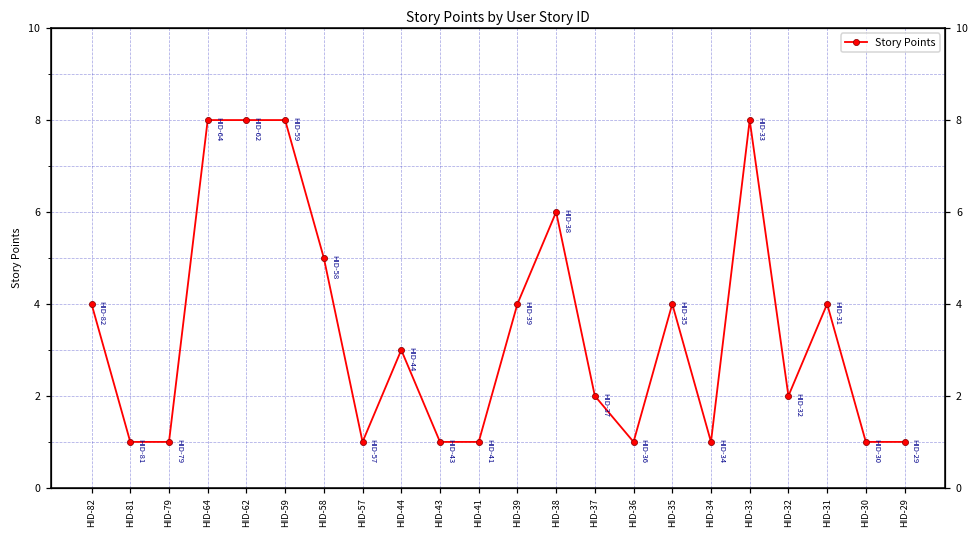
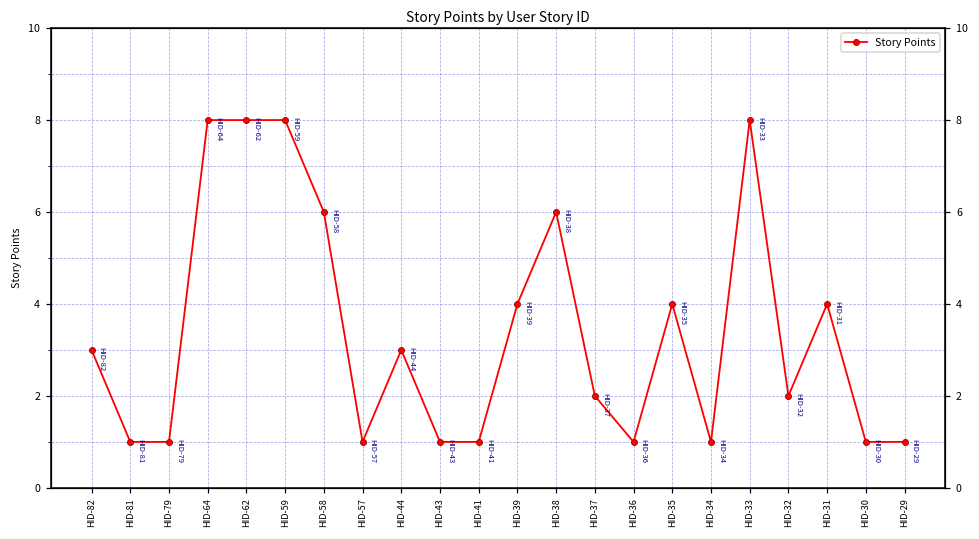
  {
-   "HID-82": 4,
+   "HID-82": 3,
    "HID-81": 1,
    "HID-79": 1,
    "HID-64": 8,
    "HID-62": 8,
    "HID-59": 8,
-   "HID-58": 5,
+   "HID-58": 6,
    "HID-57": 1,
    "HID-44": 3,
    "HID-43": 1,
    "HID-41": 1,
    "HID-39": 4,
    "HID-38": 6,
    "HID-37": 2,
    "HID-36": 1,
    "HID-35": 4,
    "HID-34": 1,
    "HID-33": 8,
    "HID-32": 2,
    "HID-31": 4,
    "HID-30": 1,
    "HID-29": 1
  }
